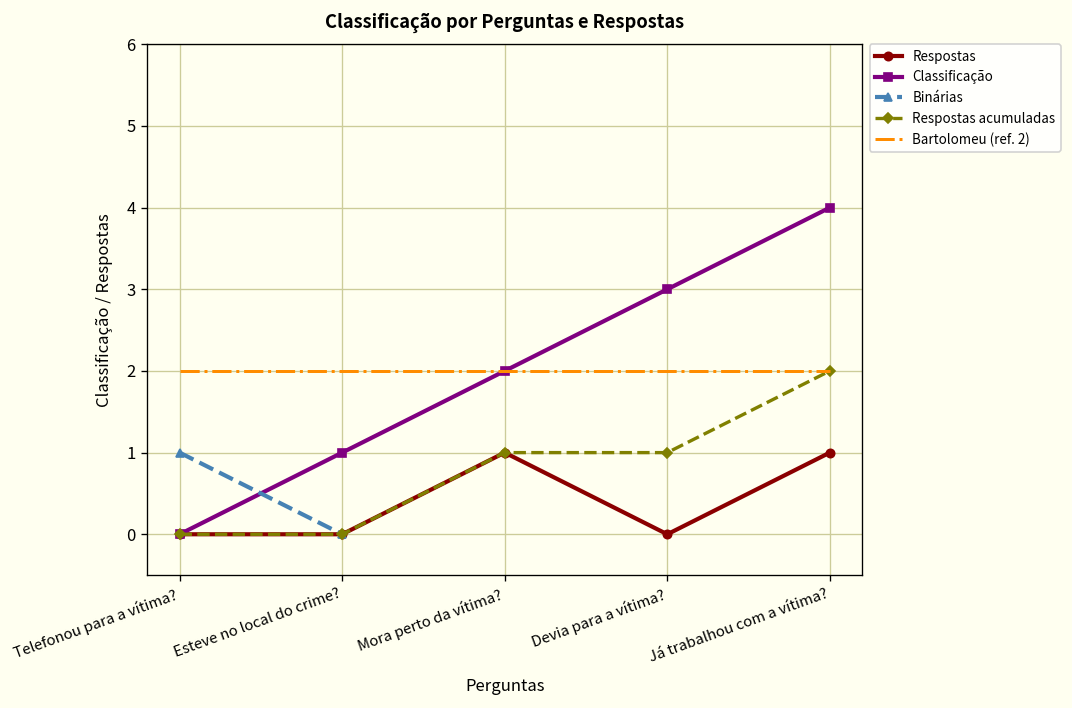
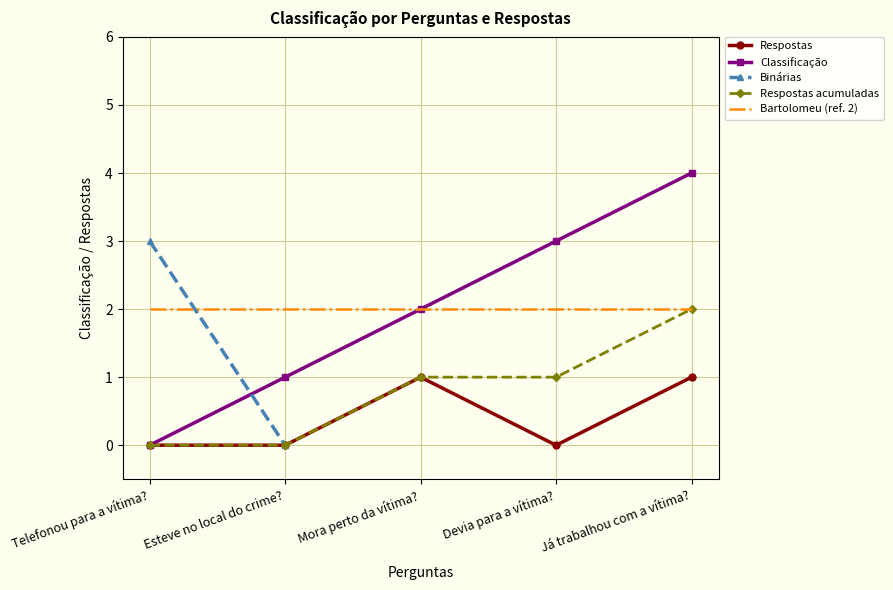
  {
    "Respostas": {
      "Devia para a vítima?": 0,
      "Já trabalhou com a vítima?": 1
    },
    "Classificação": {
      "Esteve no local do crime?": 1,
      "Devia para a vítima?": 3,
      "Já trabalhou com a vítima?": 4
    },
    "Binárias": {
-     "Telefonou para a vítima?": 1
+     "Telefonou para a vítima?": 3
    },
    "Respostas acumuladas": {
      "Devia para a vítima?": 1
    },
    "Bartolomeu (ref. 2)": {
      "Telefonou para a vítima?": 2,
      "Esteve no local do crime?": 2,
      "Devia para a vítima?": 2
    }
  }
